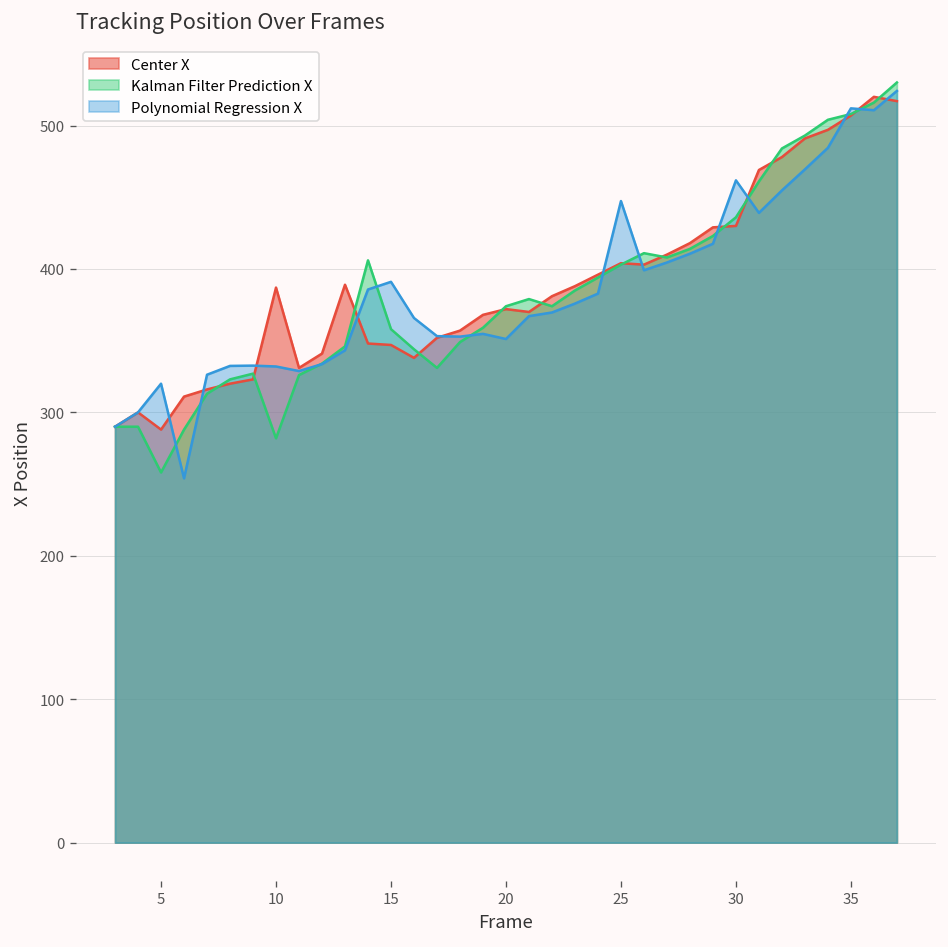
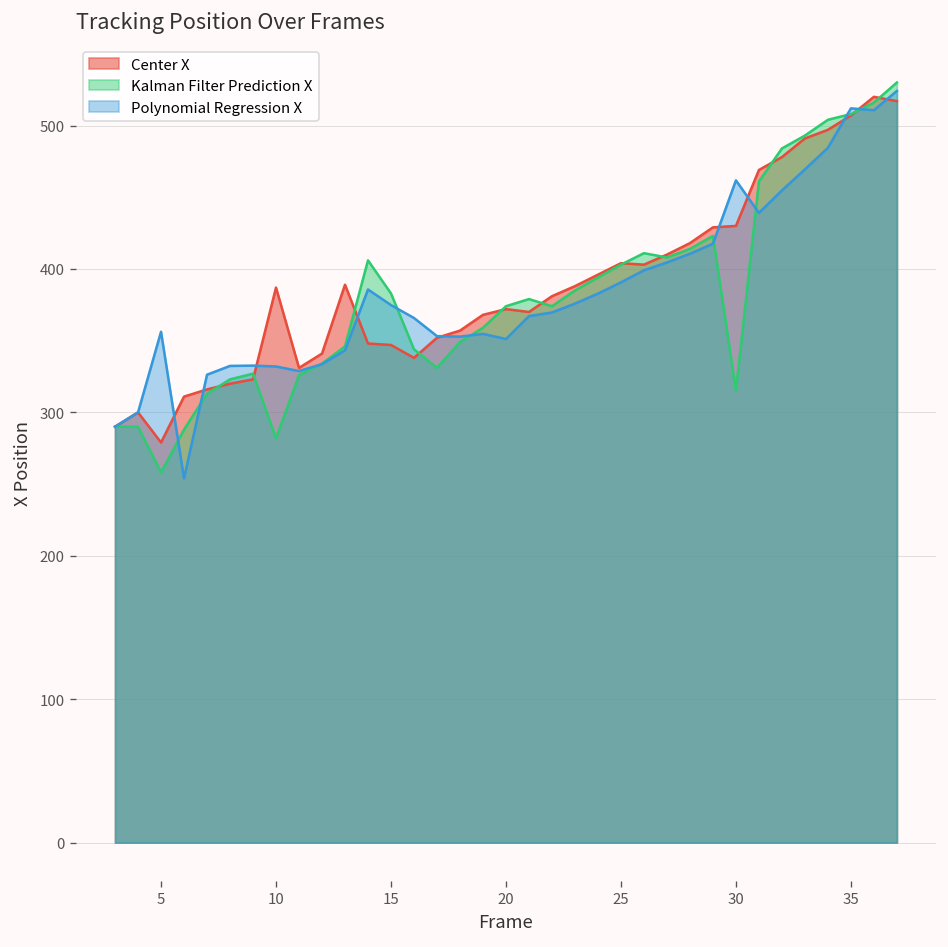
  {
    "Center X": {
-     "5": 288,
+     "5": 279,
      "10": 387,
      "15": 347,
      "30": 430
    },
    "Kalman Filter Prediction X": {
      "5": 258,
      "10": 282,
-     "15": 358,
-     "30": 436
+     "15": 383,
+     "30": 315
    },
    "Polynomial Regression X": {
-     "5": 320,
+     "5": 356,
      "10": 332,
-     "15": 391,
+     "15": 375,
      "20": 351,
-     "25": 447,
+     "25": 391,
      "30": 462,
      "35": 512
    }
  }
